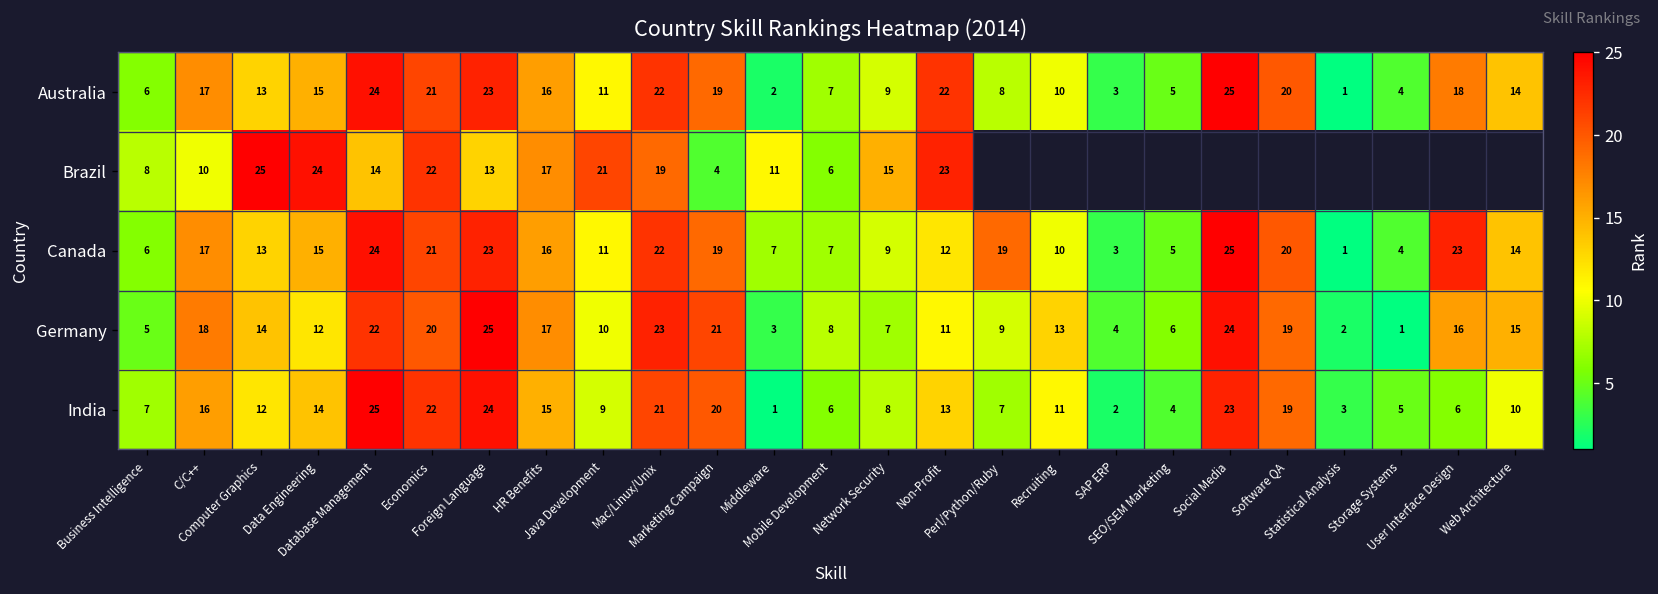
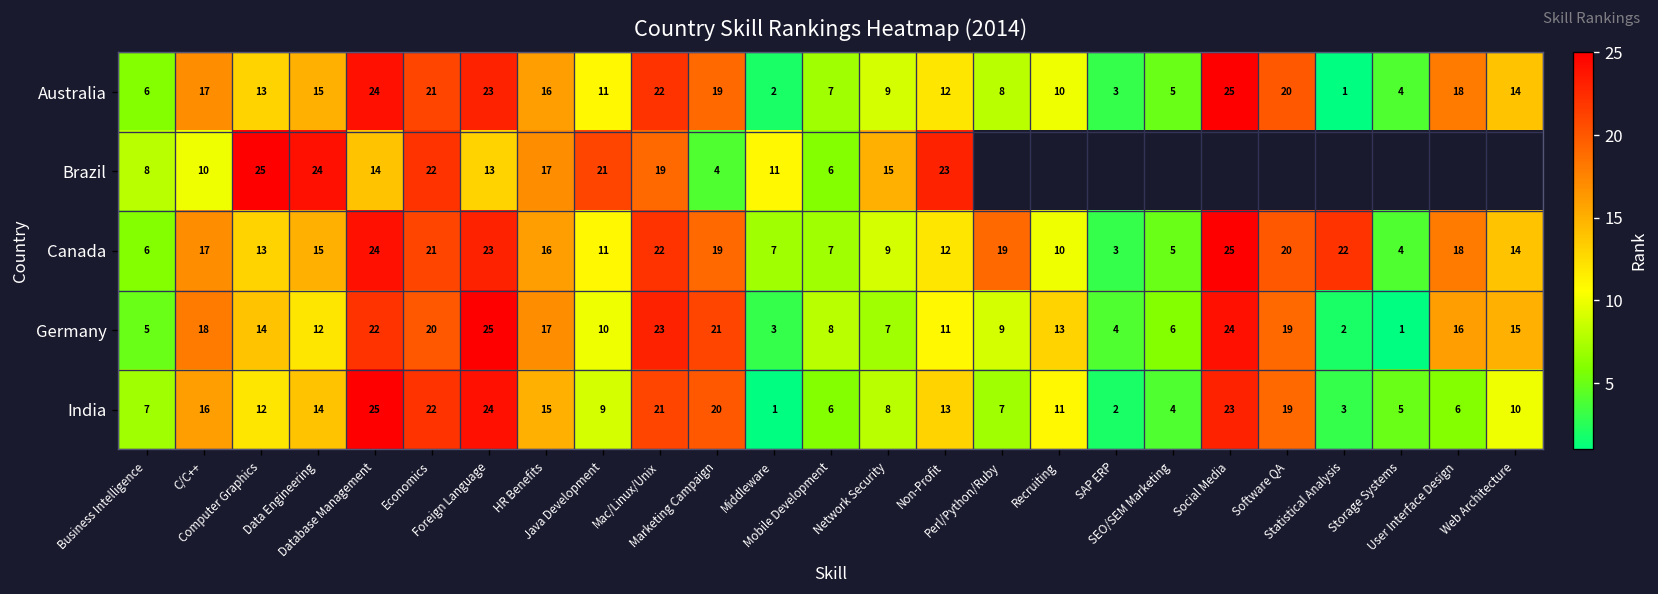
  {
    "Australia": {
      "Business Intelligence": 6,
      "C/C++": 17,
      "Computer Graphics": 13,
      "Data Engineering": 15,
      "Database Management": 24,
      "Economics": 21,
      "Foreign Language": 23,
      "HR Benefits": 16,
      "Java Development": 11,
      "Mac/Linux/Unix": 22,
      "Marketing Campaign": 19,
      "Middleware": 2,
      "Mobile Development": 7,
      "Network Security": 9,
-     "Non-Profit": 22,
+     "Non-Profit": 12,
      "Perl/Python/Ruby": 8,
      "Recruiting": 10,
      "SAP ERP": 3,
      "SEO/SEM Marketing": 5,
      "Social Media": 25,
      "Software QA": 20,
      "Statistical Analysis": 1,
      "Storage Systems": 4,
      "User Interface Design": 18,
      "Web Architecture": 14
    },
    "Brazil": {
      "Business Intelligence": 8,
      "C/C++": 10,
      "Computer Graphics": 25,
      "Data Engineering": 24,
      "Database Management": 14,
      "Economics": 22,
      "Foreign Language": 13,
      "HR Benefits": 17,
      "Java Development": 21,
      "Mac/Linux/Unix": 19,
      "Marketing Campaign": 4,
      "Middleware": 11,
      "Mobile Development": 6,
      "Network Security": 15,
      "Non-Profit": 23
    },
    "Canada": {
      "Business Intelligence": 6,
      "C/C++": 17,
      "Computer Graphics": 13,
      "Data Engineering": 15,
      "Database Management": 24,
      "Economics": 21,
      "Foreign Language": 23,
      "HR Benefits": 16,
      "Java Development": 11,
      "Mac/Linux/Unix": 22,
      "Marketing Campaign": 19,
      "Middleware": 7,
      "Mobile Development": 7,
      "Network Security": 9,
      "Non-Profit": 12,
      "Perl/Python/Ruby": 19,
      "Recruiting": 10,
      "SAP ERP": 3,
      "SEO/SEM Marketing": 5,
      "Social Media": 25,
      "Software QA": 20,
-     "Statistical Analysis": 1,
+     "Statistical Analysis": 22,
      "Storage Systems": 4,
-     "User Interface Design": 23,
+     "User Interface Design": 18,
      "Web Architecture": 14
    },
    "Germany": {
      "Business Intelligence": 5,
      "C/C++": 18,
      "Computer Graphics": 14,
      "Data Engineering": 12,
      "Database Management": 22,
      "Economics": 20,
      "Foreign Language": 25,
      "HR Benefits": 17,
      "Java Development": 10,
      "Mac/Linux/Unix": 23,
      "Marketing Campaign": 21,
      "Middleware": 3,
      "Mobile Development": 8,
      "Network Security": 7,
      "Non-Profit": 11,
      "Perl/Python/Ruby": 9,
      "Recruiting": 13,
      "SAP ERP": 4,
      "SEO/SEM Marketing": 6,
      "Social Media": 24,
      "Software QA": 19,
      "Statistical Analysis": 2,
      "Storage Systems": 1,
      "User Interface Design": 16,
      "Web Architecture": 15
    },
    "India": {
      "Business Intelligence": 7,
      "C/C++": 16,
      "Computer Graphics": 12,
      "Data Engineering": 14,
      "Database Management": 25,
      "Economics": 22,
      "Foreign Language": 24,
      "HR Benefits": 15,
      "Java Development": 9,
      "Mac/Linux/Unix": 21,
      "Marketing Campaign": 20,
      "Middleware": 1,
      "Mobile Development": 6,
      "Network Security": 8,
      "Non-Profit": 13,
      "Perl/Python/Ruby": 7,
      "Recruiting": 11,
      "SAP ERP": 2,
      "SEO/SEM Marketing": 4,
      "Social Media": 23,
      "Software QA": 19,
      "Statistical Analysis": 3,
      "Storage Systems": 5,
      "User Interface Design": 6,
      "Web Architecture": 10
    }
  }
